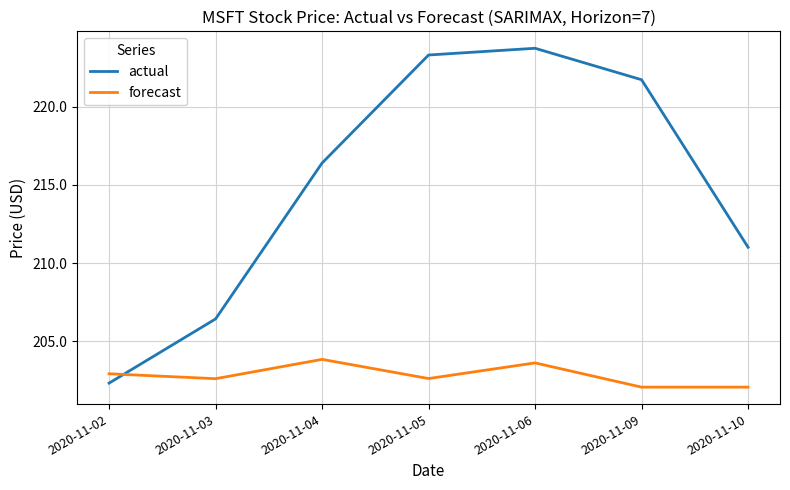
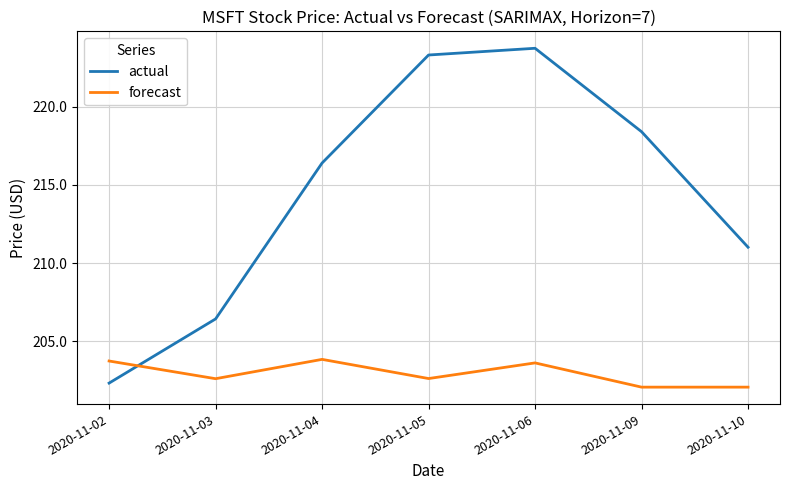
  {
    "actual": {
      "2020-11-02": 202.3,
      "2020-11-03": 206.4,
      "2020-11-04": 216.4,
      "2020-11-05": 223.3,
      "2020-11-06": 223.7,
-     "2020-11-09": 221.7,
+     "2020-11-09": 218.4,
      "2020-11-10": 211.0
    },
    "forecast": {
-     "2020-11-02": 202.9,
+     "2020-11-02": 203.7,
      "2020-11-03": 202.6,
      "2020-11-04": 203.8,
      "2020-11-05": 202.6,
      "2020-11-06": 203.6,
      "2020-11-09": 202.1,
      "2020-11-10": 202.1
    }
  }
